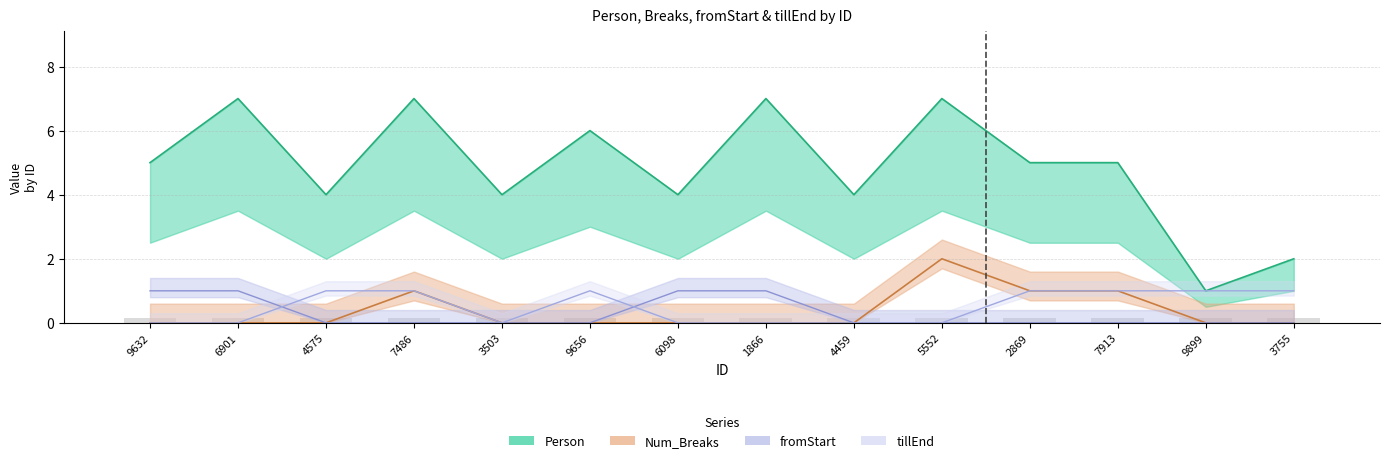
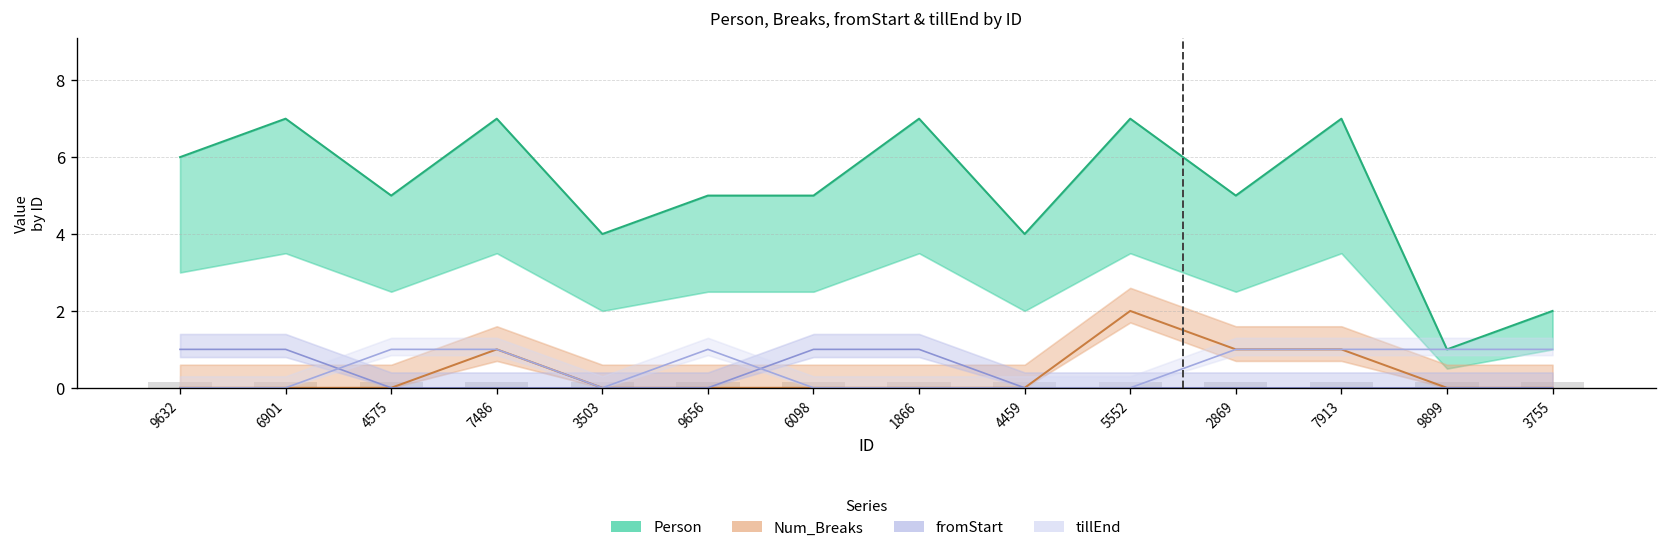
  {
    "Person": {
-     "9632": 5,
+     "9632": 6,
      "6901": 7,
-     "4575": 4,
+     "4575": 5,
      "7486": 7,
      "3503": 4,
-     "9656": 6,
-     "6098": 4,
+     "9656": 5,
+     "6098": 5,
      "1866": 7,
      "4459": 4,
      "5552": 7,
      "2869": 5,
-     "7913": 5,
+     "7913": 7,
      "3755": 2
    }
  }
